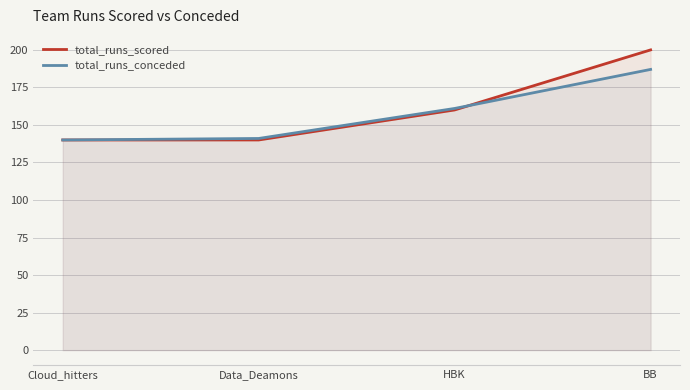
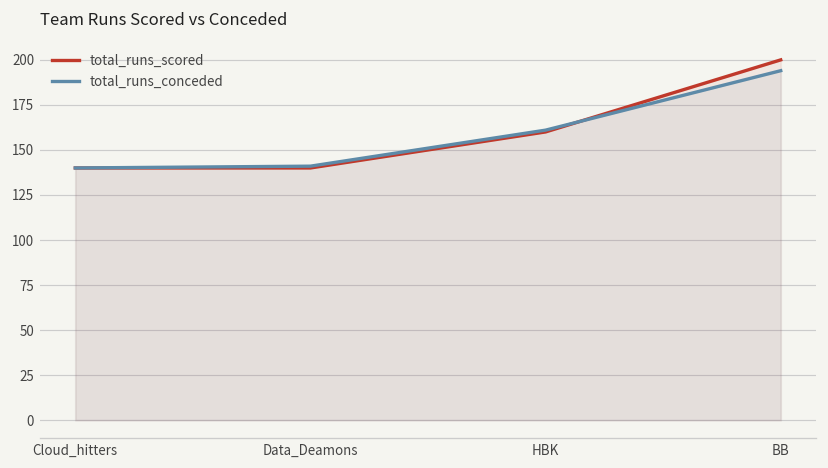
  {
    "total_runs_scored": {
      "BB": 200
    },
    "total_runs_conceded": {
-     "BB": 187
+     "BB": 194
    }
  }
